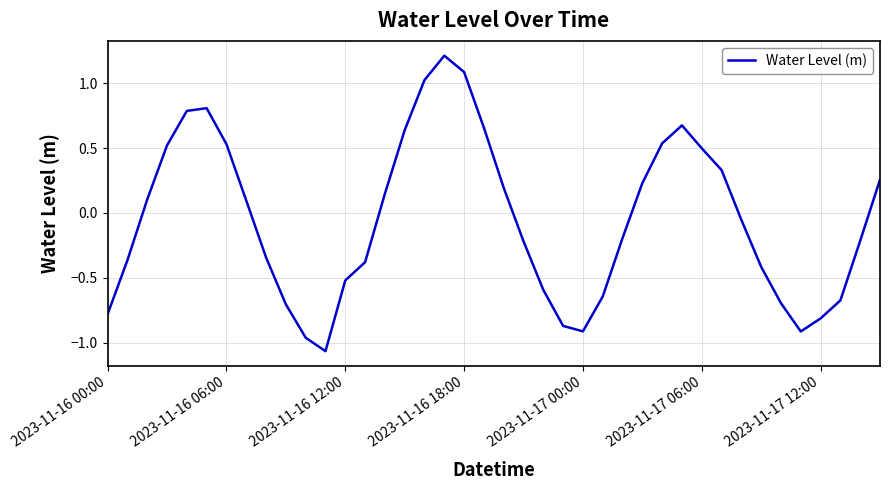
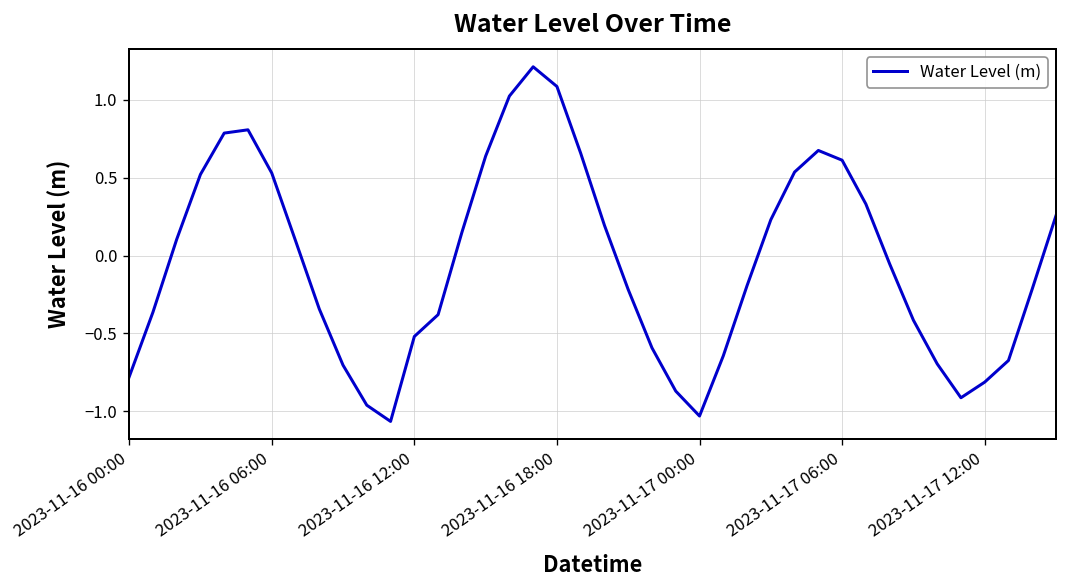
  {
    "2023-11-16 00:00": -0.78,
    "2023-11-16 06:00": 0.53,
    "2023-11-16 12:00": -0.52,
    "2023-11-16 18:00": 1.08,
-   "2023-11-17 00:00": -0.91,
-   "2023-11-17 06:00": 0.50,
+   "2023-11-17 00:00": -1.03,
+   "2023-11-17 06:00": 0.61,
    "2023-11-17 12:00": -0.81
  }
